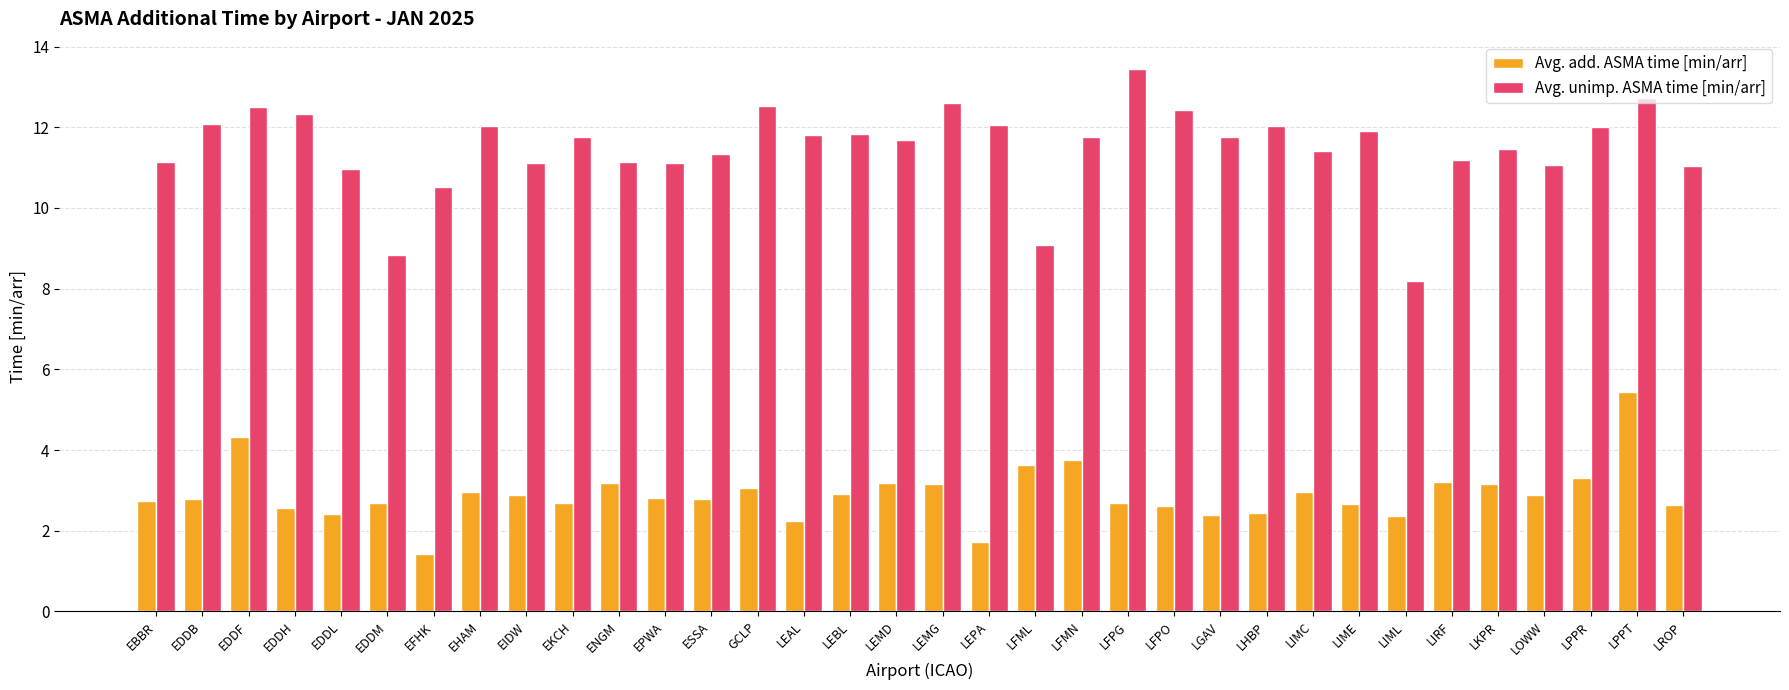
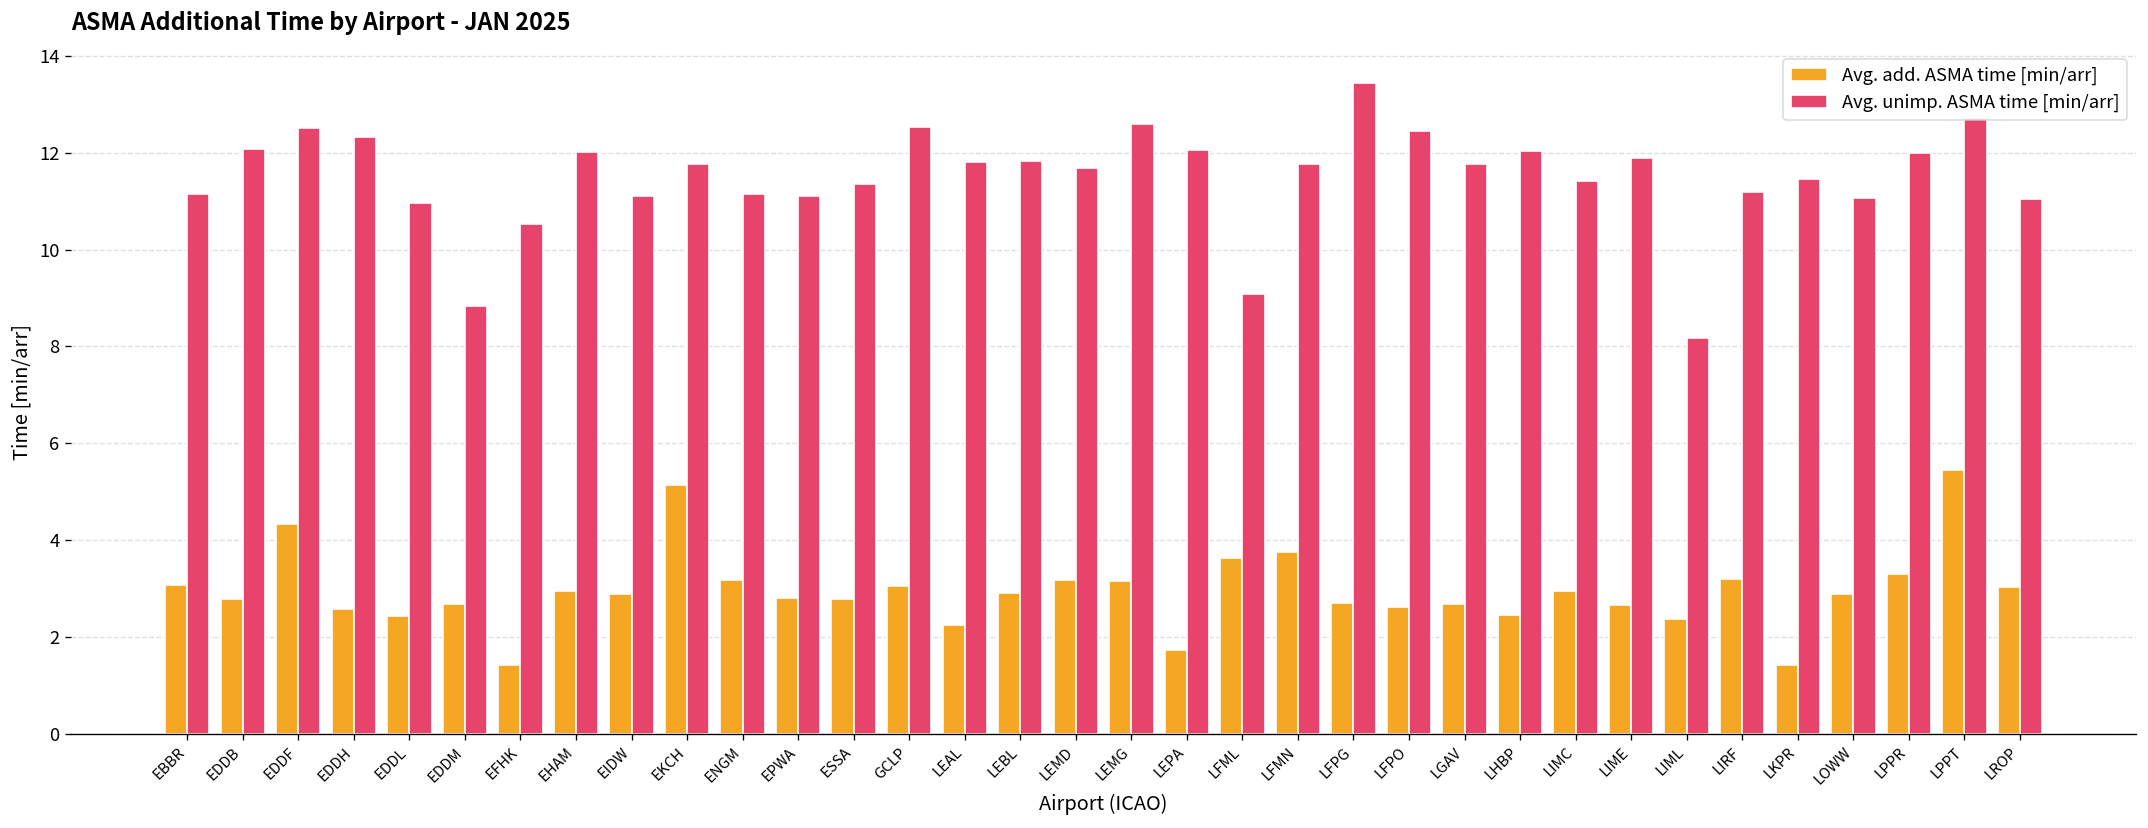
  {
    "Avg. add. ASMA time [min/arr]": {
-     "EBBR": 2.7,
+     "EBBR": 3.1,
      "EDDB": 2.8,
      "EDDF": 4.3,
      "EDDH": 2.6,
      "EDDL": 2.4,
      "EDDM": 2.7,
      "EFHK": 1.4,
      "EHAM": 3.0,
      "EIDW": 2.9,
-     "EKCH": 2.7,
+     "EKCH": 5.1,
      "ENGM": 3.2,
      "EPWA": 2.8,
      "ESSA": 2.8,
      "GCLP": 3.1,
      "LEAL": 2.2,
      "LEBL": 2.9,
      "LEMD": 3.2,
      "LEMG": 3.1,
      "LEPA": 1.7,
      "LFML": 3.6,
      "LFMN": 3.8,
      "LFPG": 2.7,
      "LFPO": 2.6,
-     "LGAV": 2.4,
+     "LGAV": 2.7,
      "LHBP": 2.4,
      "LIMC": 3.0,
      "LIME": 2.7,
      "LIML": 2.4,
      "LIRF": 3.2,
-     "LKPR": 3.2,
+     "LKPR": 1.4,
      "LOWW": 2.9,
      "LPPR": 3.3,
      "LPPT": 5.4,
-     "LROP": 2.6
+     "LROP": 3.0
    },
    "Avg. unimp. ASMA time [min/arr]": {
      "EBBR": 11.1,
      "EDDB": 12.1,
      "EDDF": 12.5,
      "EDDH": 12.3,
      "EDDL": 11.0,
      "EDDM": 8.8,
      "EFHK": 10.5,
      "EHAM": 12.0,
      "EIDW": 11.1,
      "EKCH": 11.8,
      "ENGM": 11.2,
      "EPWA": 11.1,
      "ESSA": 11.4,
      "GCLP": 12.5,
      "LEAL": 11.8,
      "LEBL": 11.8,
      "LEMD": 11.7,
      "LEMG": 12.6,
      "LEPA": 12.1,
      "LFML": 9.1,
      "LFMN": 11.8,
      "LFPG": 13.5,
      "LFPO": 12.4,
      "LGAV": 11.8,
      "LHBP": 12.0,
      "LIMC": 11.4,
      "LIME": 11.9,
      "LIML": 8.2,
      "LIRF": 11.2,
      "LKPR": 11.5,
      "LOWW": 11.1,
      "LPPR": 12.0,
      "LROP": 11.0
    }
  }
